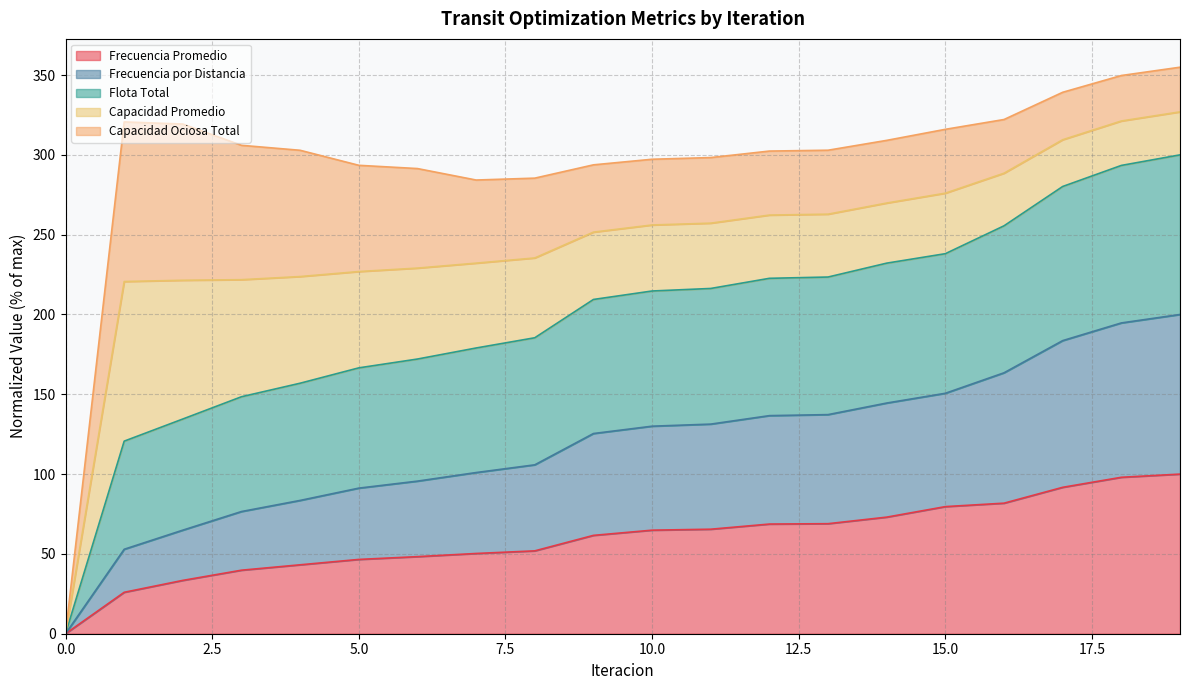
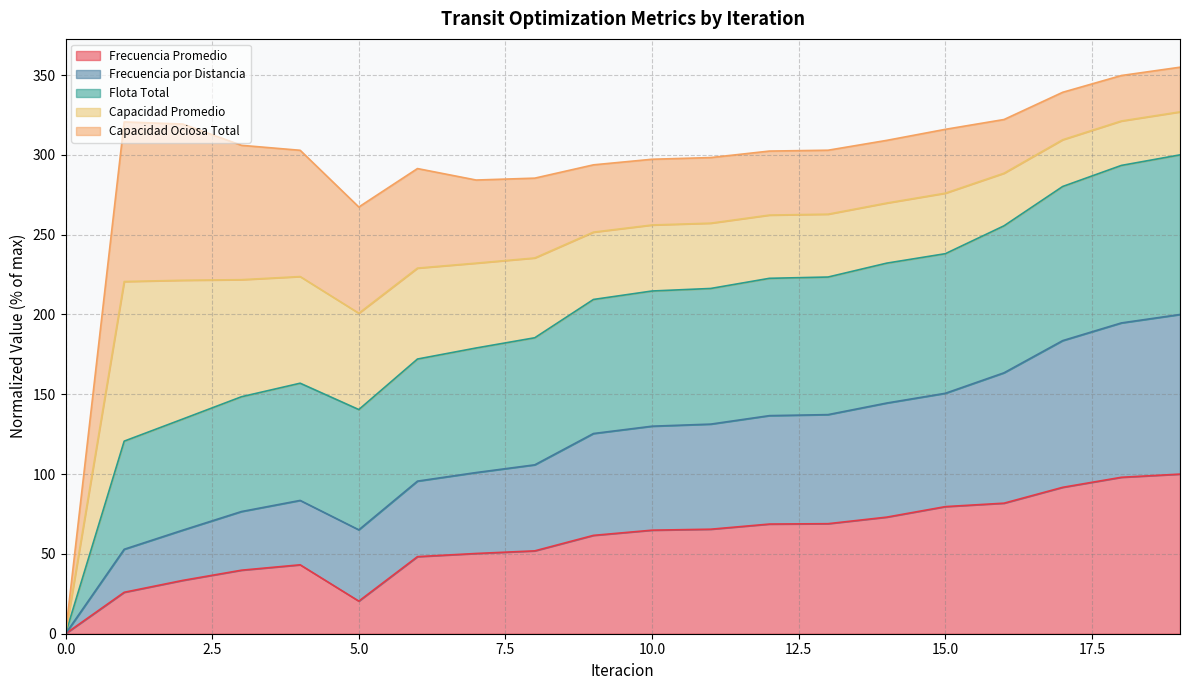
  {
    "Frecuencia Promedio": {
-     "5.0": 47,
+     "5.0": 20,
      "10.0": 65,
      "15.0": 80
    }
  }
